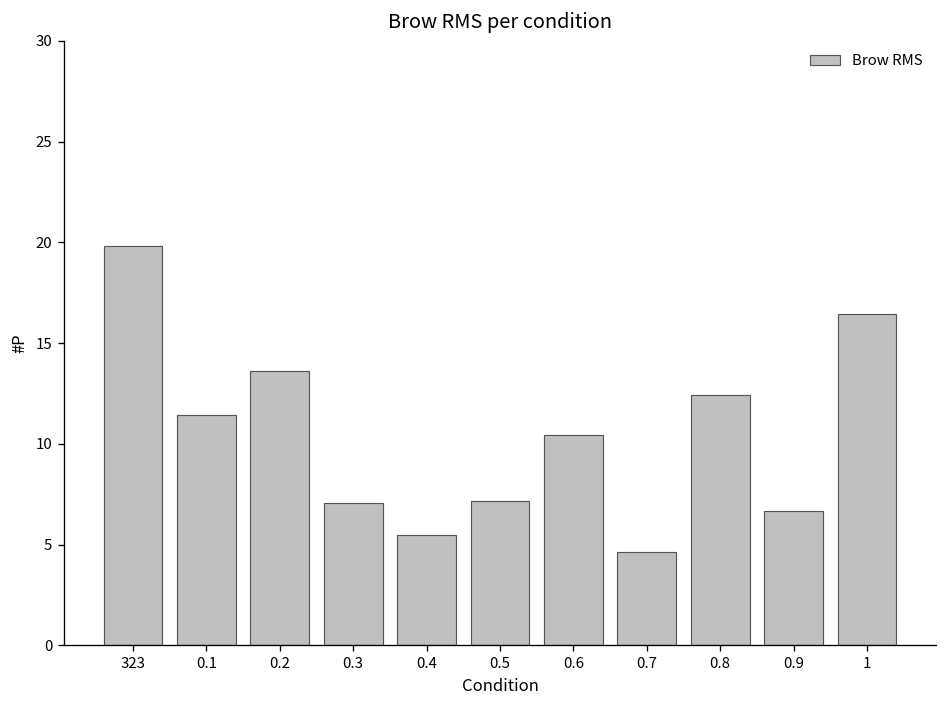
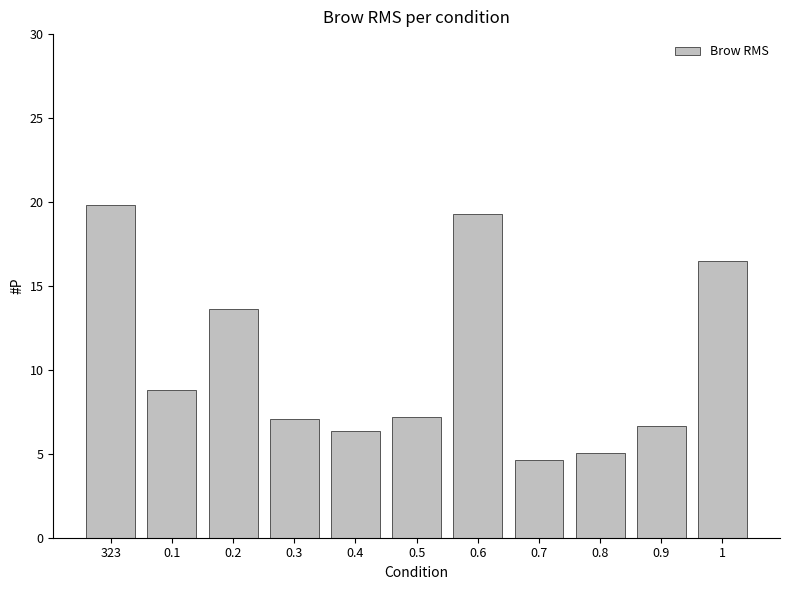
  {
    "323": 19.8,
-   "0.1": 11.4,
+   "0.1": 8.8,
    "0.2": 13.6,
    "0.3": 7.1,
-   "0.4": 5.5,
+   "0.4": 6.3,
    "0.5": 7.2,
-   "0.6": 10.4,
+   "0.6": 19.3,
    "0.7": 4.6,
-   "0.8": 12.4,
+   "0.8": 5.0,
    "0.9": 6.7,
    "1": 16.5
  }
